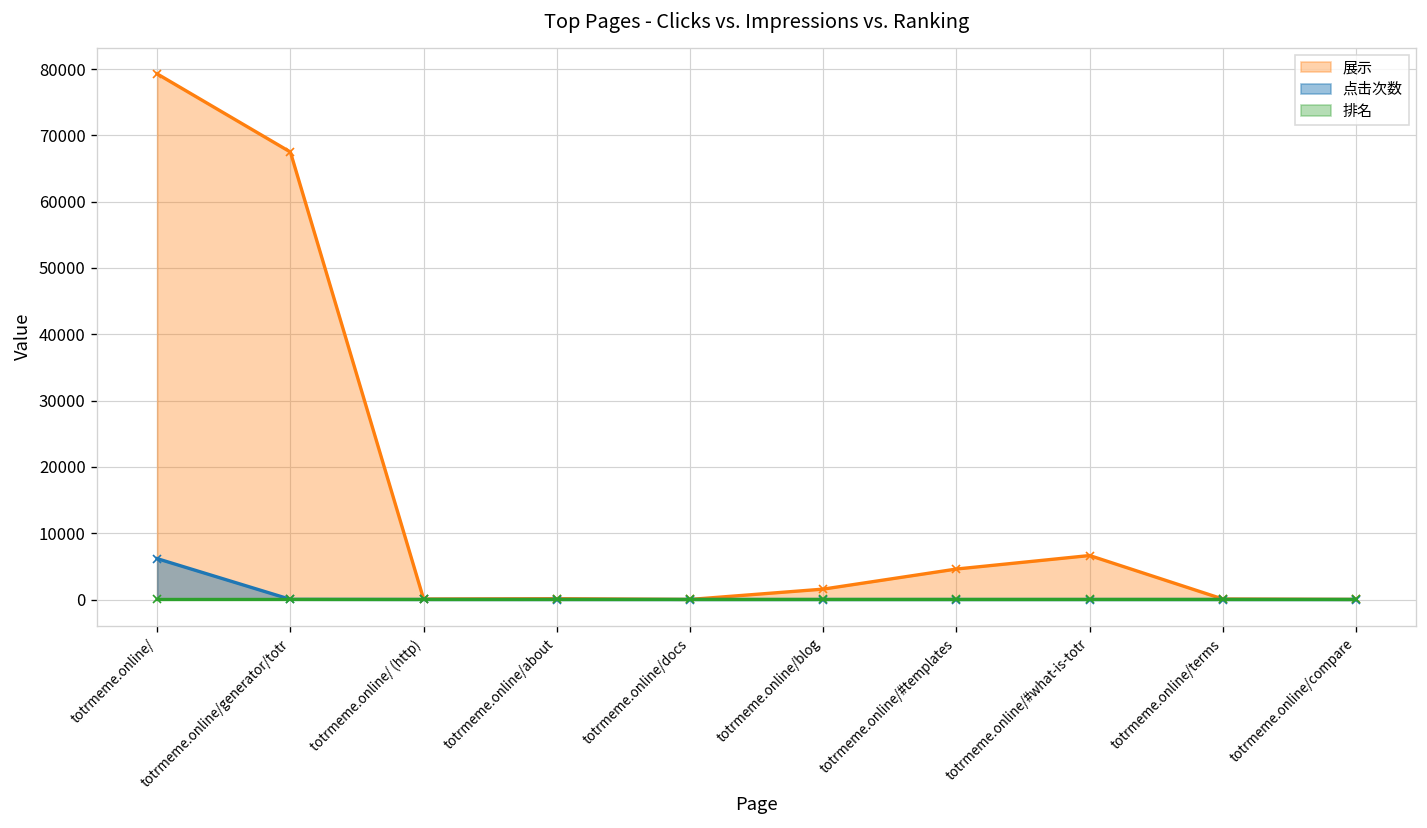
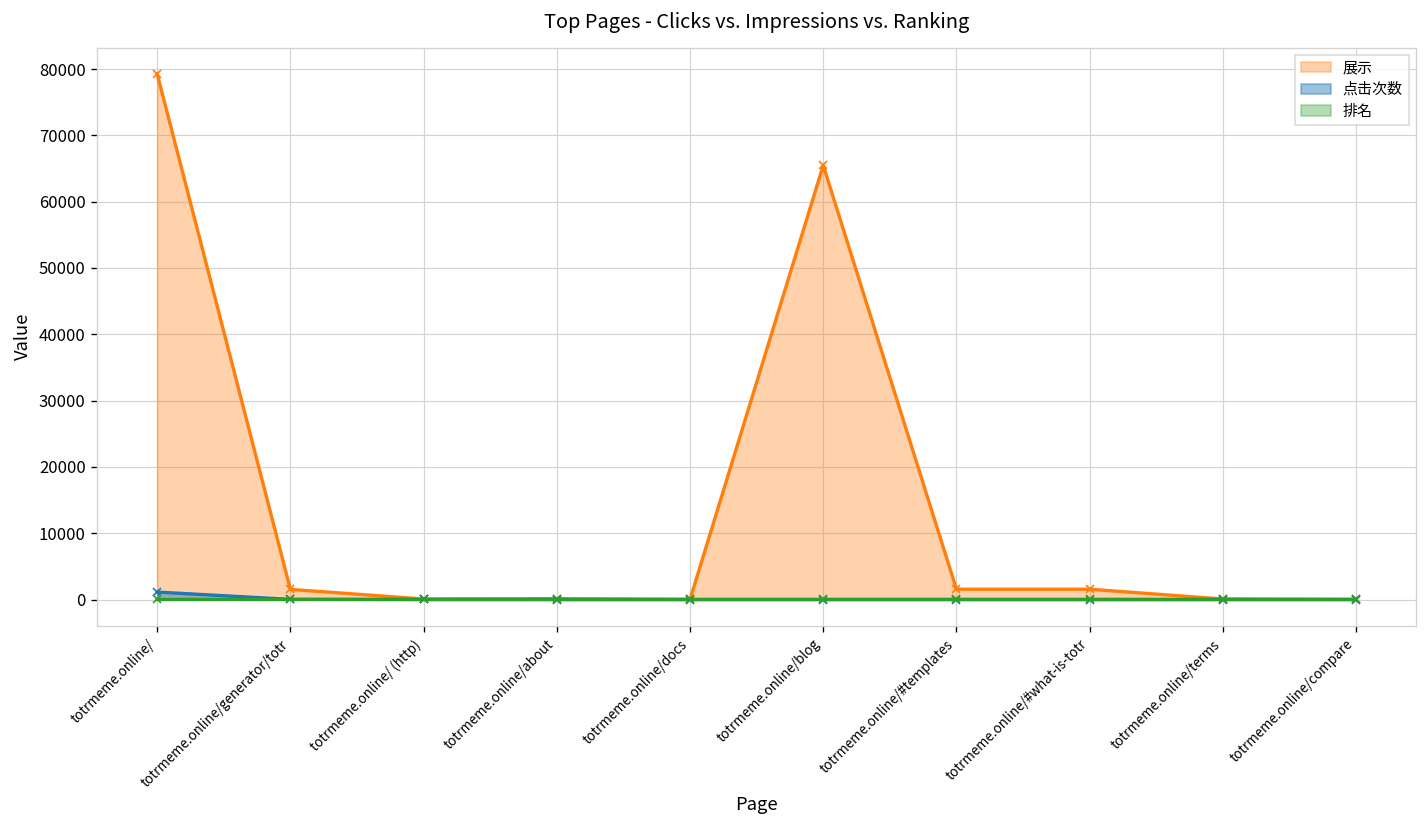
  {
    "展示": {
      "totrmeme.online/": 79000,
-     "totrmeme.online/generator/totr": 67000,
-     "totrmeme.online/blog": 2000,
-     "totrmeme.online/#templates": 5000,
-     "totrmeme.online/#what-is-totr": 7000
+     "totrmeme.online/generator/totr": 2000,
+     "totrmeme.online/blog": 65000,
+     "totrmeme.online/#templates": 2000,
+     "totrmeme.online/#what-is-totr": 2000
    },
    "点击次数": {
-     "totrmeme.online/": 6000
+     "totrmeme.online/": 1000
    },
    "排名": {
      "totrmeme.online/": 0
    }
  }
